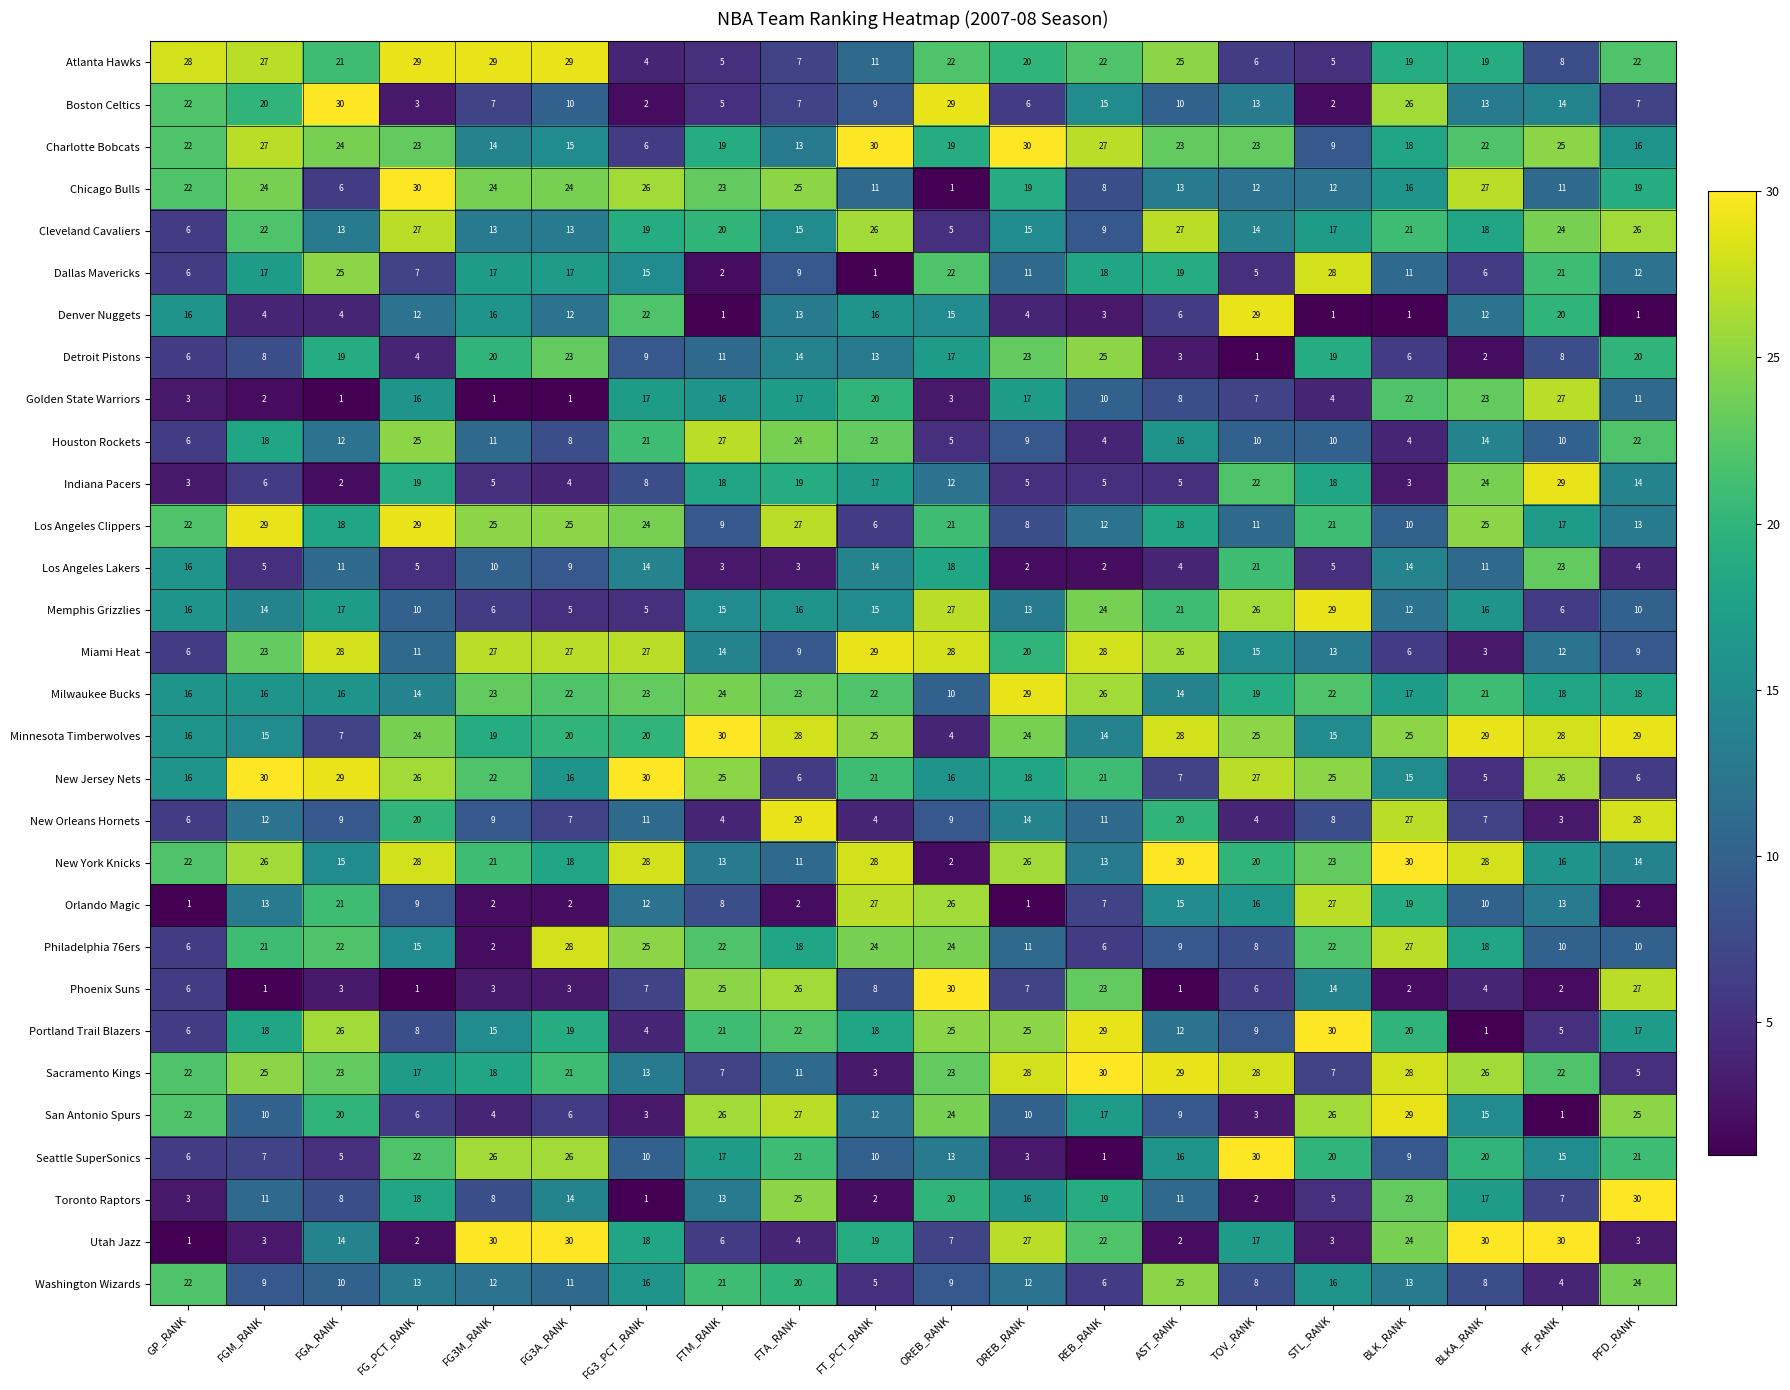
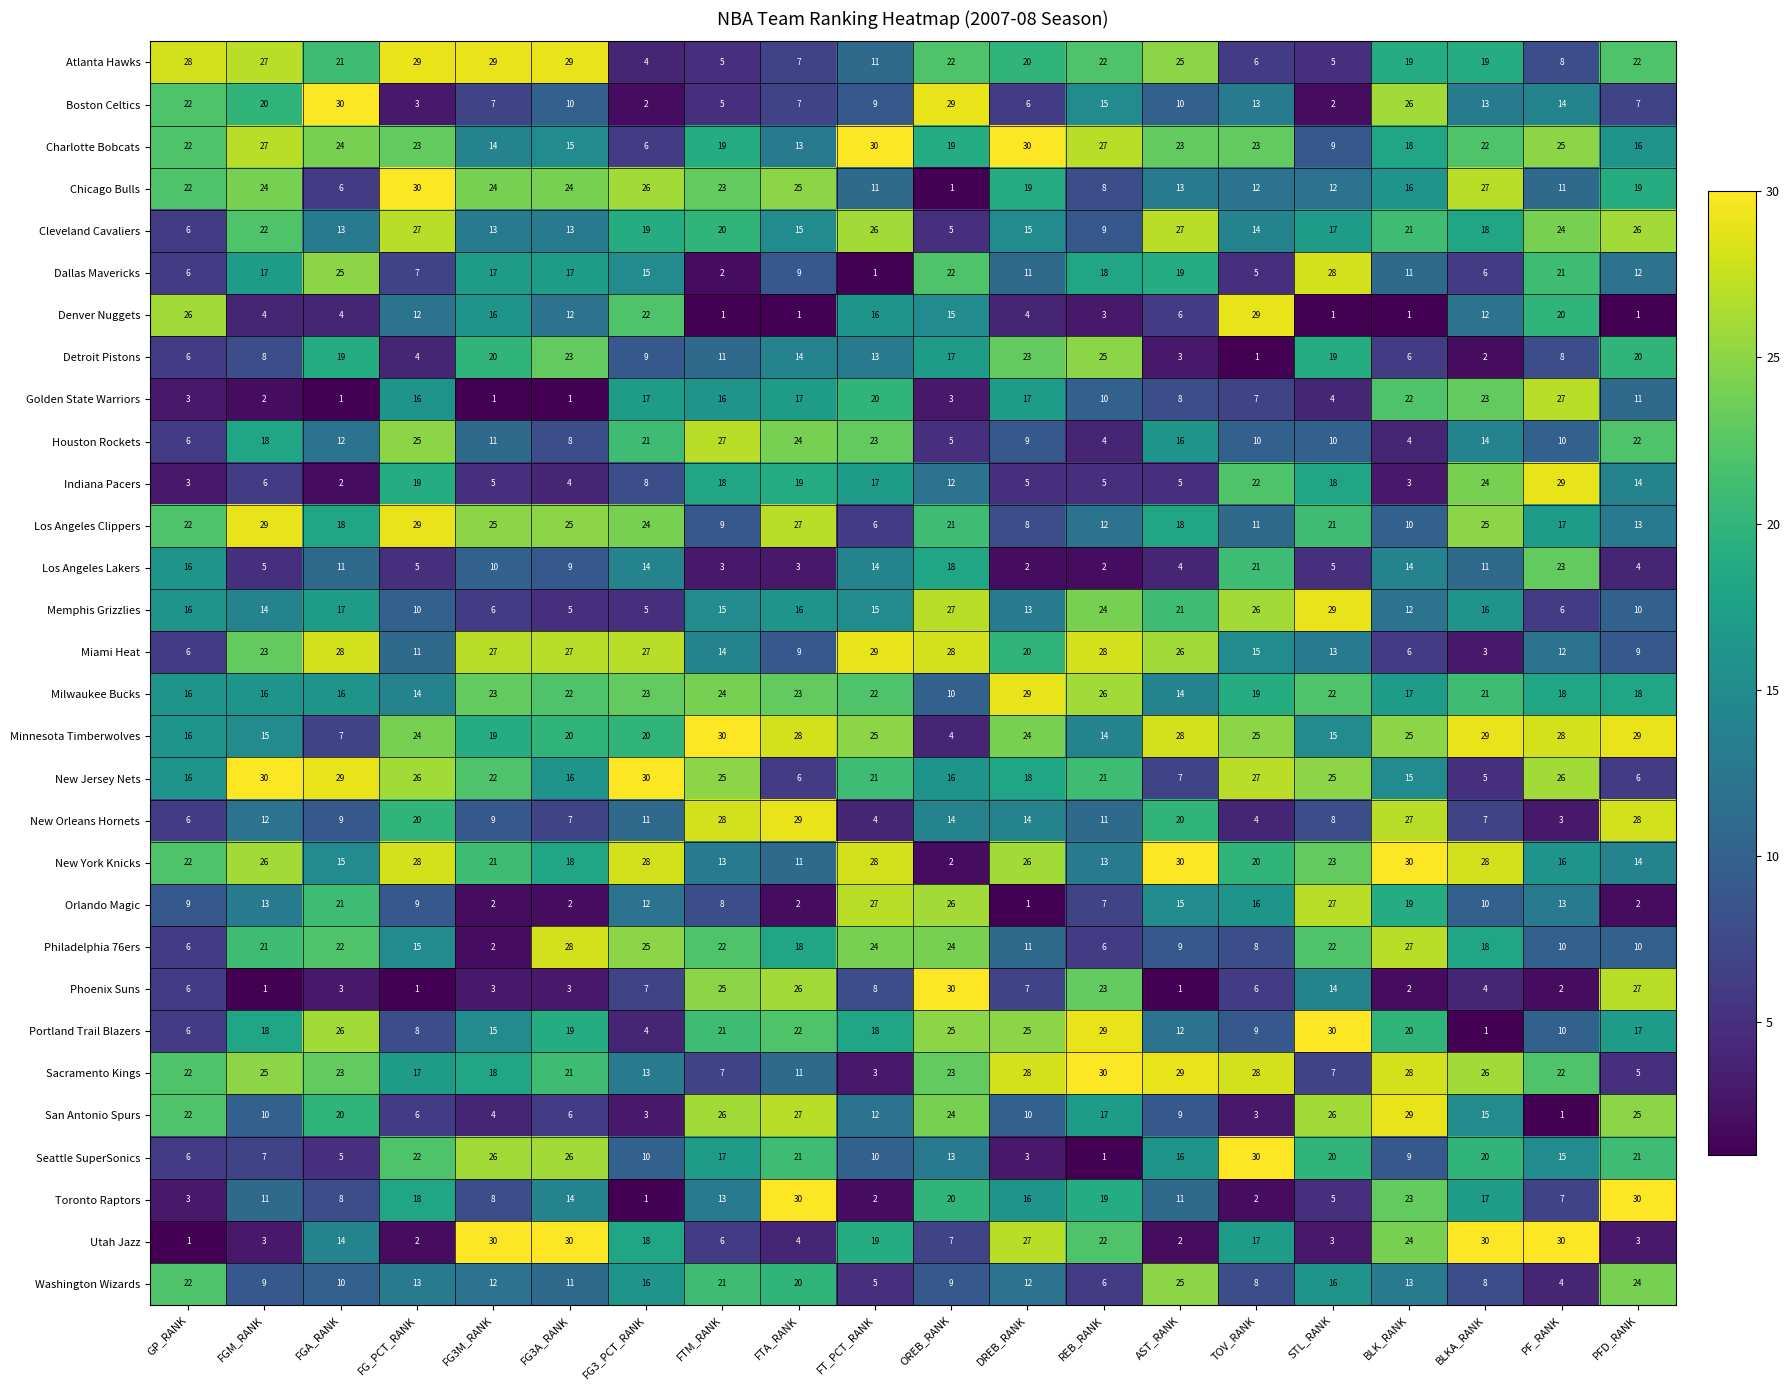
  {
    "Denver Nuggets": {
-     "GP_RANK": 16,
+     "GP_RANK": 26,
      "FGM_RANK": 4,
      "FGA_RANK": 4,
      "FG_PCT_RANK": 12,
      "FG3M_RANK": 16,
      "FG3A_RANK": 12,
      "FG3_PCT_RANK": 22,
      "FTM_RANK": 1,
-     "FTA_RANK": 13,
+     "FTA_RANK": 1,
      "FT_PCT_RANK": 16,
      "OREB_RANK": 15,
      "DREB_RANK": 4,
      "REB_RANK": 3,
      "AST_RANK": 6,
      "TOV_RANK": 29,
      "STL_RANK": 1,
      "BLK_RANK": 1,
      "BLKA_RANK": 12,
      "PF_RANK": 20,
      "PFD_RANK": 1
    },
    "New Orleans Hornets": {
      "GP_RANK": 6,
      "FGM_RANK": 12,
      "FGA_RANK": 9,
      "FG_PCT_RANK": 20,
      "FG3M_RANK": 9,
      "FG3A_RANK": 7,
      "FG3_PCT_RANK": 11,
-     "FTM_RANK": 4,
+     "FTM_RANK": 28,
      "FTA_RANK": 29,
      "FT_PCT_RANK": 4,
-     "OREB_RANK": 9,
+     "OREB_RANK": 14,
      "DREB_RANK": 14,
      "REB_RANK": 11,
      "AST_RANK": 20,
      "TOV_RANK": 4,
      "STL_RANK": 8,
      "BLK_RANK": 27,
      "BLKA_RANK": 7,
      "PF_RANK": 3,
      "PFD_RANK": 28
    },
    "Orlando Magic": {
-     "GP_RANK": 1,
+     "GP_RANK": 9,
      "FGM_RANK": 13,
      "FGA_RANK": 21,
      "FG_PCT_RANK": 9,
      "FG3M_RANK": 2,
      "FG3A_RANK": 2,
      "FG3_PCT_RANK": 12,
      "FTM_RANK": 8,
      "FTA_RANK": 2,
      "FT_PCT_RANK": 27,
      "OREB_RANK": 26,
      "DREB_RANK": 1,
      "REB_RANK": 7,
      "AST_RANK": 15,
      "TOV_RANK": 16,
      "STL_RANK": 27,
      "BLK_RANK": 19,
      "BLKA_RANK": 10,
      "PF_RANK": 13,
      "PFD_RANK": 2
    },
    "Portland Trail Blazers": {
      "GP_RANK": 6,
      "FGM_RANK": 18,
      "FGA_RANK": 26,
      "FG_PCT_RANK": 8,
      "FG3M_RANK": 15,
      "FG3A_RANK": 19,
      "FG3_PCT_RANK": 4,
      "FTM_RANK": 21,
      "FTA_RANK": 22,
      "FT_PCT_RANK": 18,
      "OREB_RANK": 25,
      "DREB_RANK": 25,
      "REB_RANK": 29,
      "AST_RANK": 12,
      "TOV_RANK": 9,
      "STL_RANK": 30,
      "BLK_RANK": 20,
      "BLKA_RANK": 1,
-     "PF_RANK": 5,
+     "PF_RANK": 10,
      "PFD_RANK": 17
    },
    "Toronto Raptors": {
      "GP_RANK": 3,
      "FGM_RANK": 11,
      "FGA_RANK": 8,
      "FG_PCT_RANK": 18,
      "FG3M_RANK": 8,
      "FG3A_RANK": 14,
      "FG3_PCT_RANK": 1,
      "FTM_RANK": 13,
-     "FTA_RANK": 25,
+     "FTA_RANK": 30,
      "FT_PCT_RANK": 2,
      "OREB_RANK": 20,
      "DREB_RANK": 16,
      "REB_RANK": 19,
      "AST_RANK": 11,
      "TOV_RANK": 2,
      "STL_RANK": 5,
      "BLK_RANK": 23,
      "BLKA_RANK": 17,
      "PF_RANK": 7,
      "PFD_RANK": 30
    }
  }
